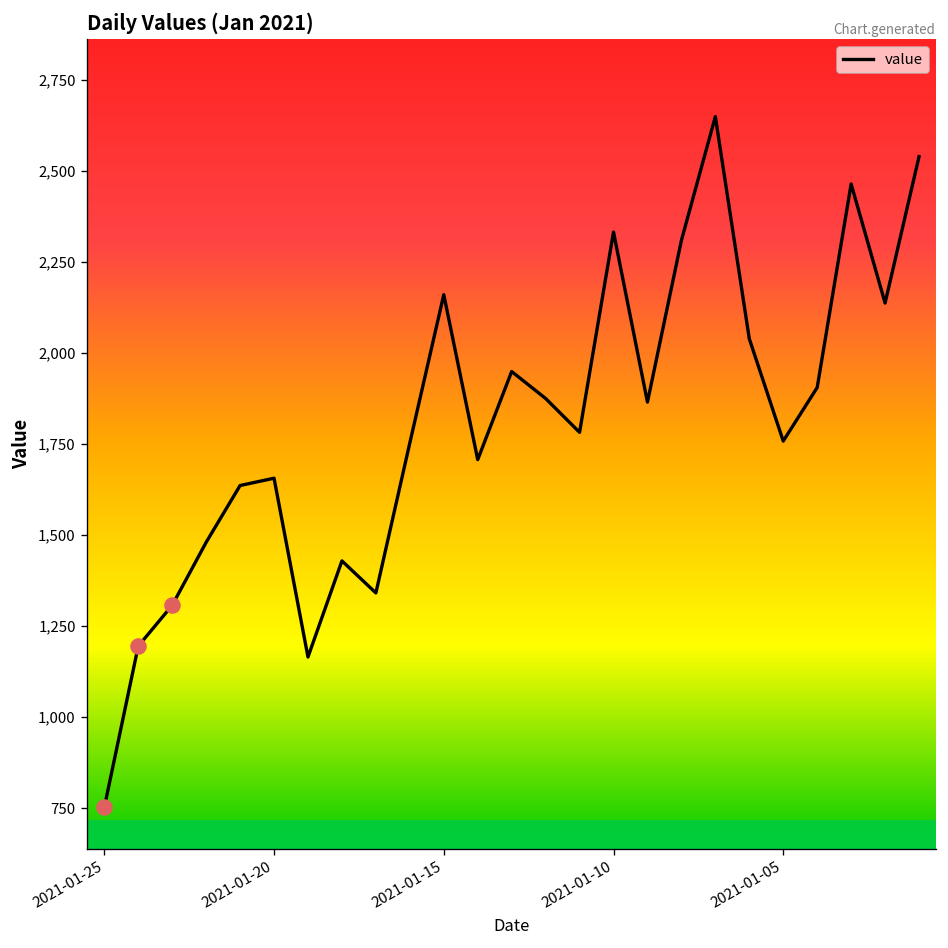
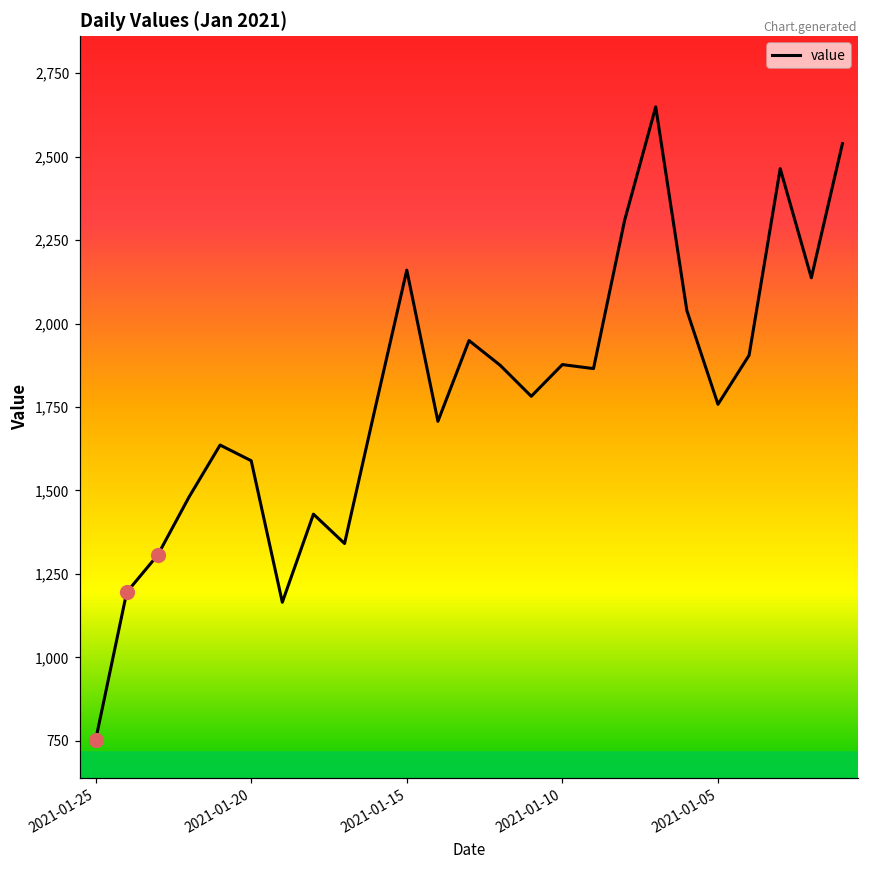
  {
    "value": {
-     "2021-01-20": "1,660",
+     "2021-01-20": "1,590",
      "2021-01-15": "2,160",
-     "2021-01-10": "2,330",
+     "2021-01-10": "1,880",
      "2021-01-05": "1,760"
    }
  }
